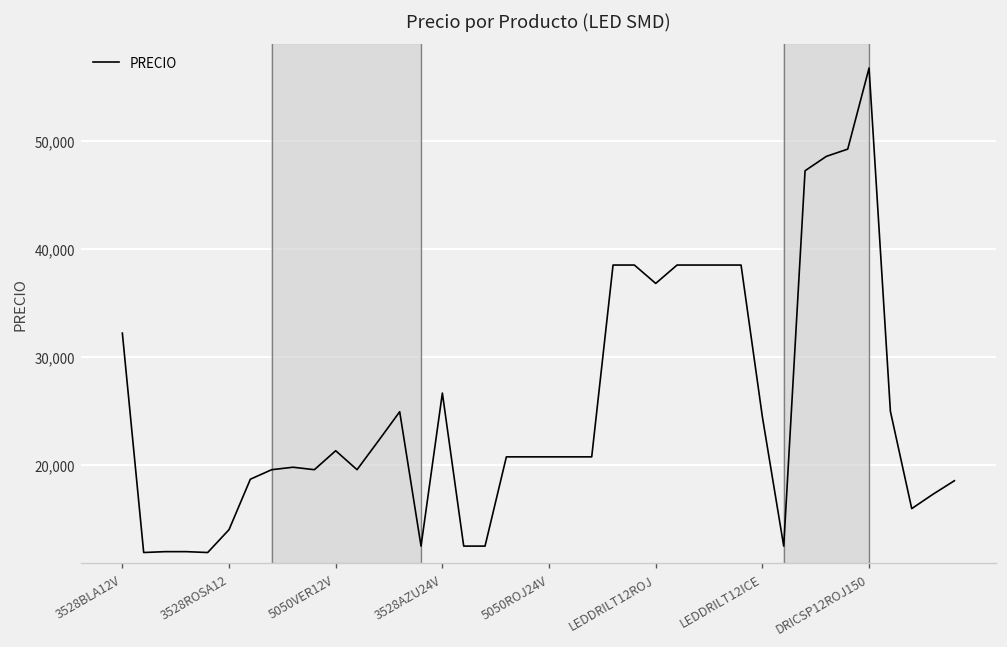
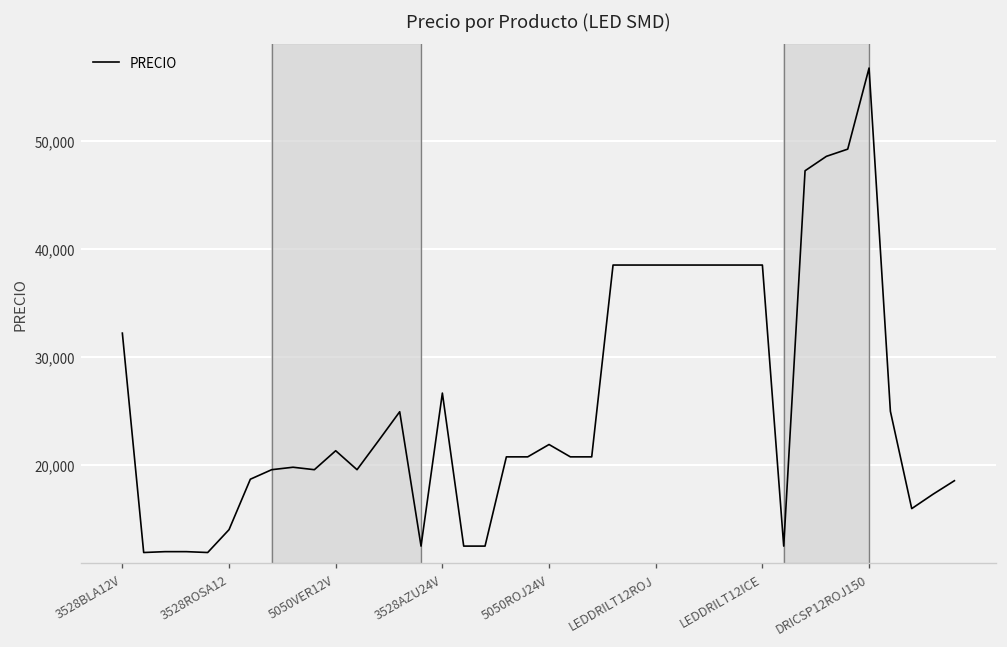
  {
    "3528BLA12V": "32,000",
    "3528ROSA12": "14,000",
    "5050VER12V": "21,000",
    "3528AZU24V": "27,000",
-   "5050ROJ24V": "21,000",
-   "LEDDRILT12ROJ": "37,000",
-   "LEDDRILT12ICE": "24,000",
+   "5050ROJ24V": "22,000",
+   "LEDDRILT12ROJ": "38,000",
+   "LEDDRILT12ICE": "38,000",
    "DRICSP12ROJ150": "57,000"
  }
